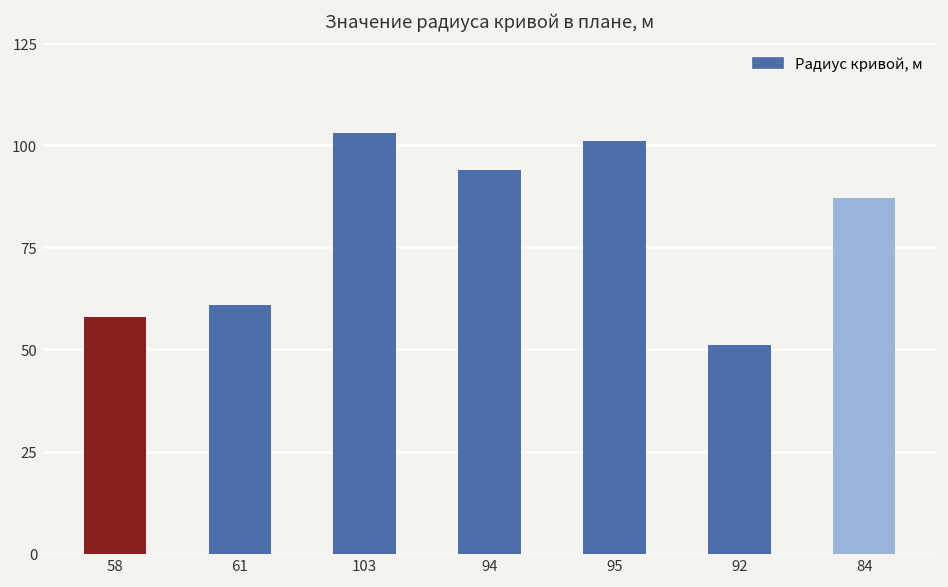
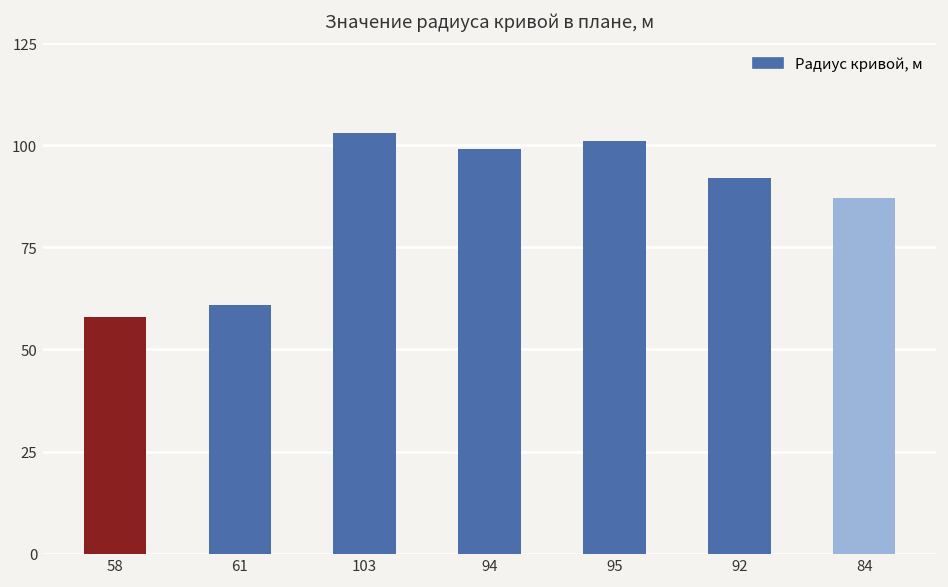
  {
    "58": 58,
    "61": 61,
    "103": 103,
-   "94": 94,
+   "94": 99,
    "95": 101,
-   "92": 51,
+   "92": 92,
    "84": 87
  }
